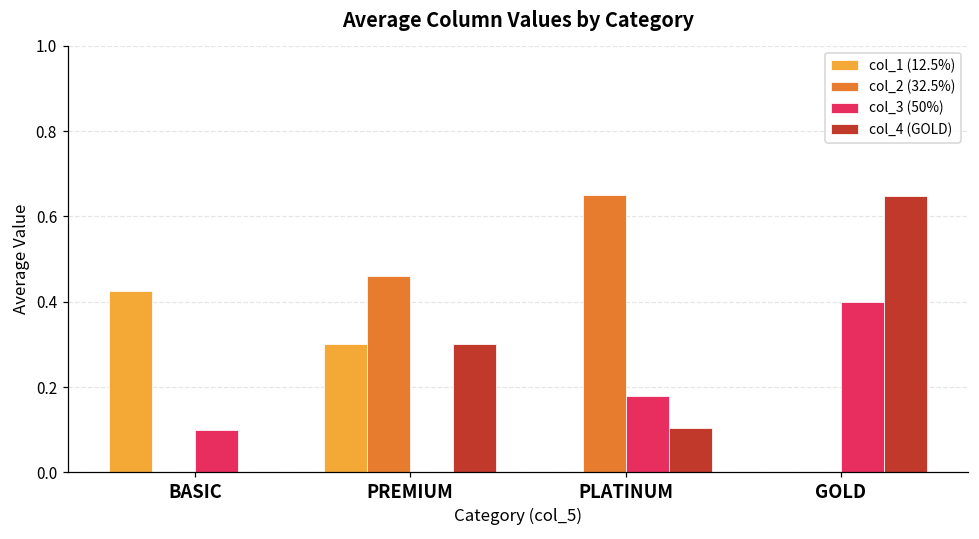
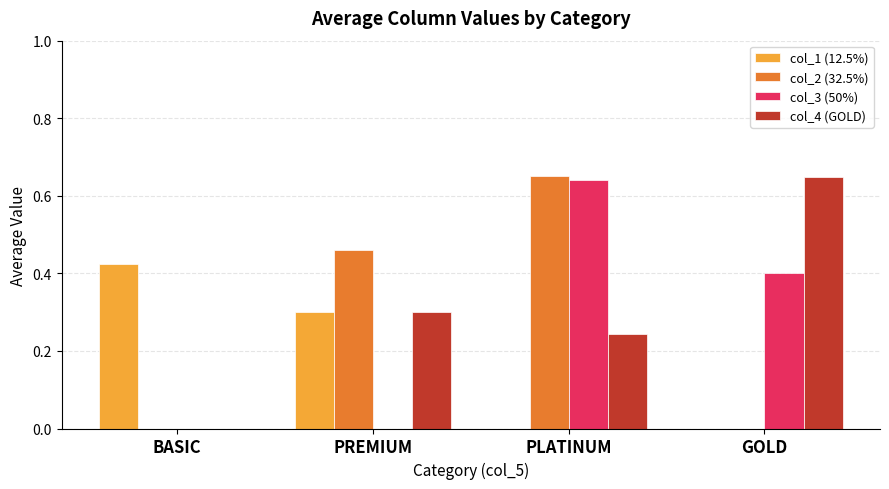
  {
    "col_3 (50%)": {
-     "BASIC": 0.1,
+     "BASIC": 0.0,
      "PREMIUM": 0.00,
-     "PLATINUM": 0.18,
+     "PLATINUM": 0.64,
      "GOLD": 0.40
    },
    "col_4 (GOLD)": {
      "BASIC": 0.00,
      "PREMIUM": 0.30,
-     "PLATINUM": 0.11,
+     "PLATINUM": 0.24,
      "GOLD": 0.65
    }
  }
